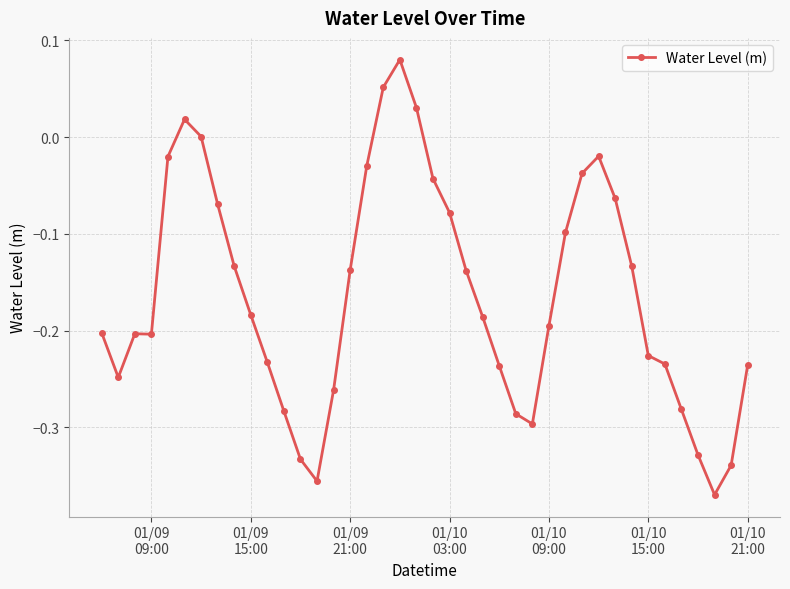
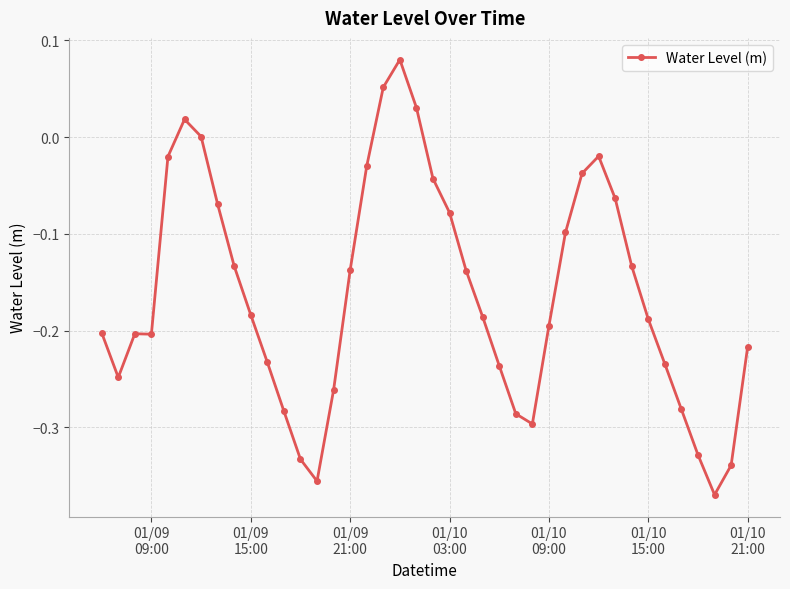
  {
    "01/09 09:00": -0.20,
    "01/09 15:00": -0.18,
    "01/09 21:00": -0.14,
    "01/10 03:00": -0.08,
    "01/10 09:00": -0.20,
-   "01/10 15:00": -0.23,
-   "01/10 21:00": -0.24
+   "01/10 15:00": -0.19,
+   "01/10 21:00": -0.22
  }
